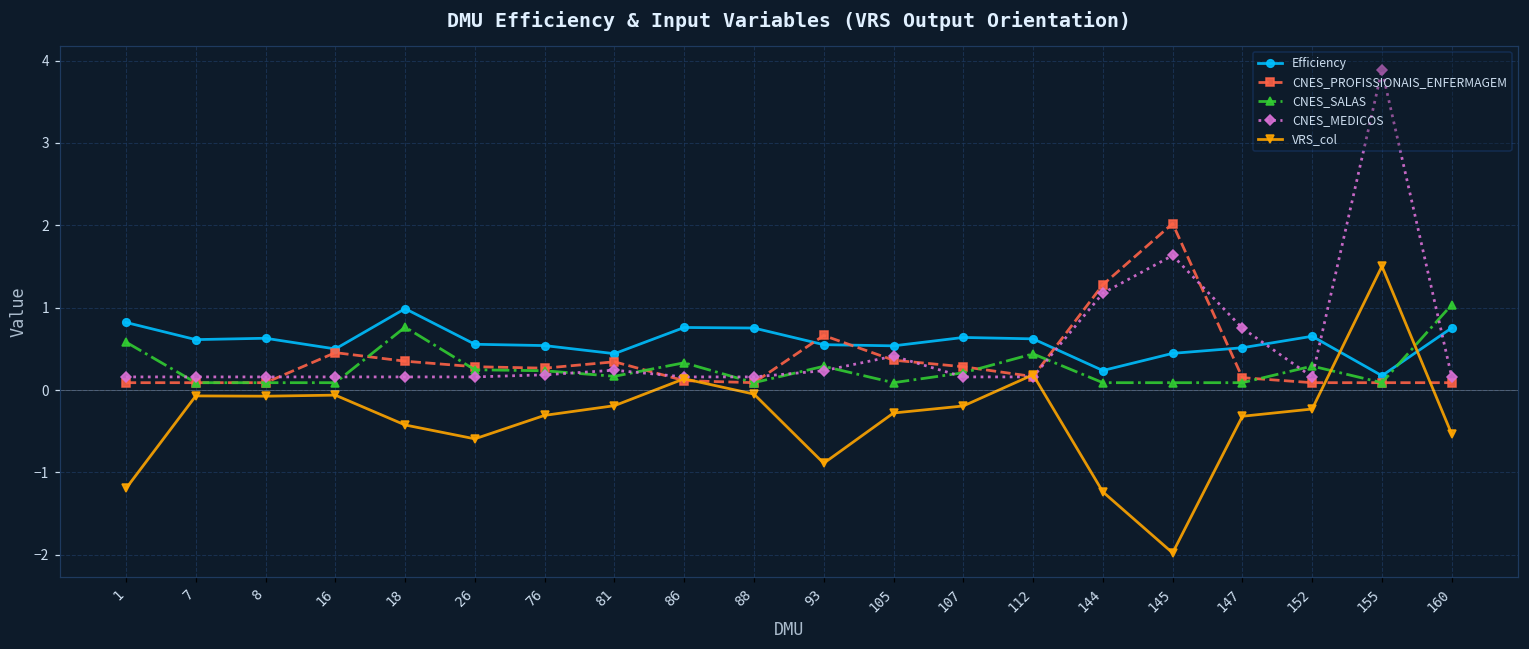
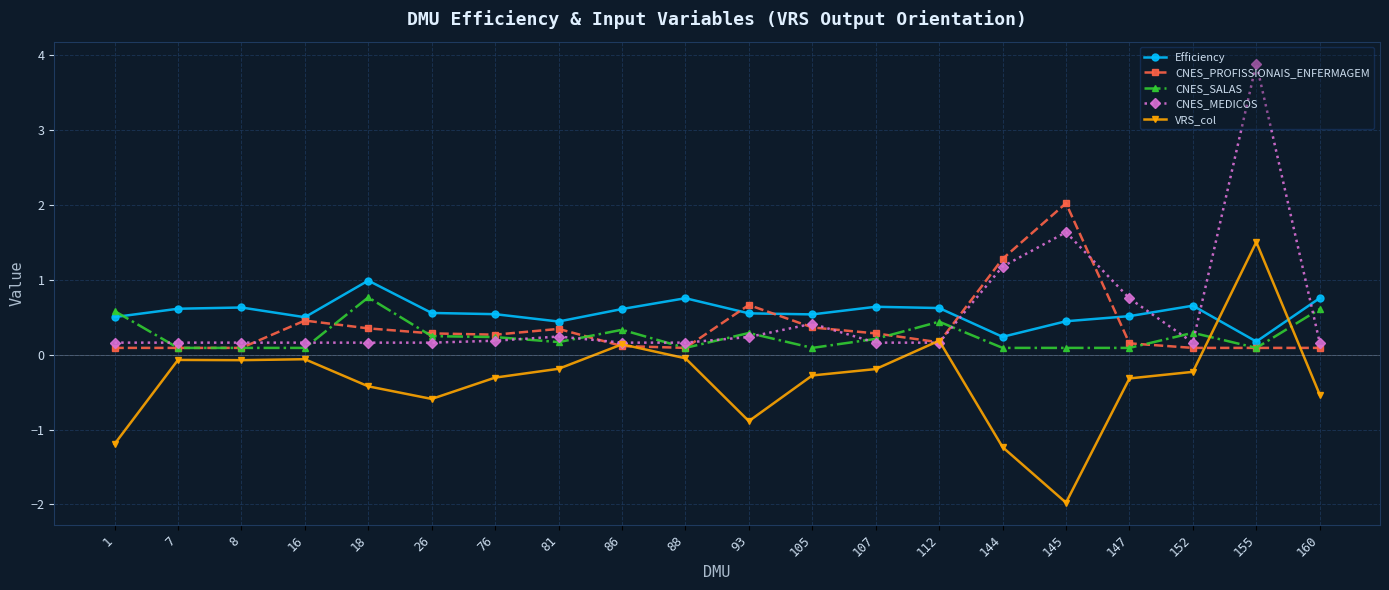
  {
    "Efficiency": {
-     "1": 0.8,
+     "1": 0.5,
      "7": 0.6,
      "8": 0.6,
      "16": 0.5,
      "18": 1.0,
      "26": 0.6,
      "76": 0.5,
      "81": 0.4,
-     "86": 0.8,
+     "86": 0.6,
      "88": 0.8,
      "93": 0.6,
      "105": 0.5,
      "107": 0.6,
      "112": 0.6,
      "144": 0.2,
      "145": 0.4,
      "147": 0.5,
      "152": 0.7,
      "155": 0.2,
      "160": 0.8
    },
    "CNES_PROFISSIONAIS_ENFERMAGEM": {
      "1": 0.1,
      "16": 0.5,
      "18": 0.4,
      "26": 0.3,
      "81": 0.3,
      "93": 0.7,
      "105": 0.4,
      "107": 0.3,
      "144": 1.3,
      "145": 2.0,
      "147": 0.2,
      "152": 0.1,
      "160": 0.1
    },
    "CNES_SALAS": {
      "1": 0.6,
      "16": 0.1,
      "18": 0.8,
      "26": 0.2,
      "81": 0.2,
      "86": 0.3,
      "93": 0.3,
      "105": 0.1,
      "107": 0.2,
      "112": 0.4,
      "144": 0.1,
      "145": 0.1,
      "147": 0.1,
      "152": 0.3,
-     "160": 1.0
+     "160": 0.6
    },
    "CNES_MEDICOS": {
      "1": 0.2,
      "7": 0.2,
      "8": 0.2,
      "16": 0.2,
      "18": 0.2,
      "26": 0.2,
      "76": 0.2,
      "81": 0.2,
      "88": 0.2,
      "93": 0.2,
      "105": 0.4,
      "107": 0.2,
      "144": 1.2,
      "145": 1.6,
      "147": 0.8,
      "152": 0.2,
      "160": 0.2
    },
    "VRS_col": {
      "1": -1.2,
      "7": -0.1,
      "8": -0.1,
      "16": -0.1,
      "18": -0.4,
      "26": -0.6,
      "76": -0.3,
      "81": -0.2,
      "88": 0.0,
      "93": -0.9,
      "105": -0.3,
      "107": -0.2,
      "144": -1.2,
      "145": -2.0,
      "147": -0.3,
      "152": -0.2,
      "155": 1.5,
      "160": -0.5
    }
  }
